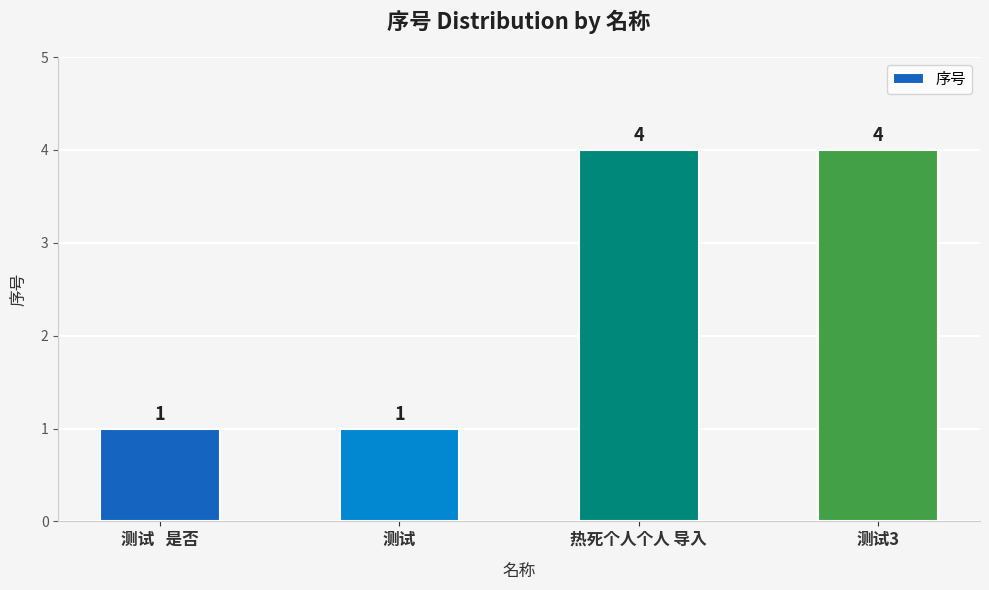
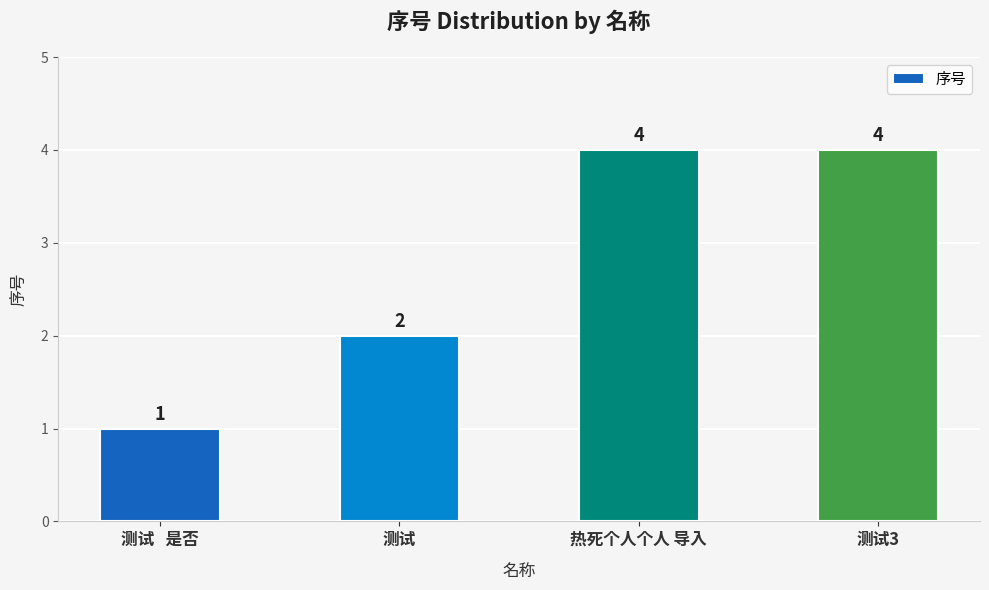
  {
    "测试 是否": 1,
-   "测试": 1,
+   "测试": 2,
    "热死个人个人 导入": 4,
    "测试3": 4
  }
